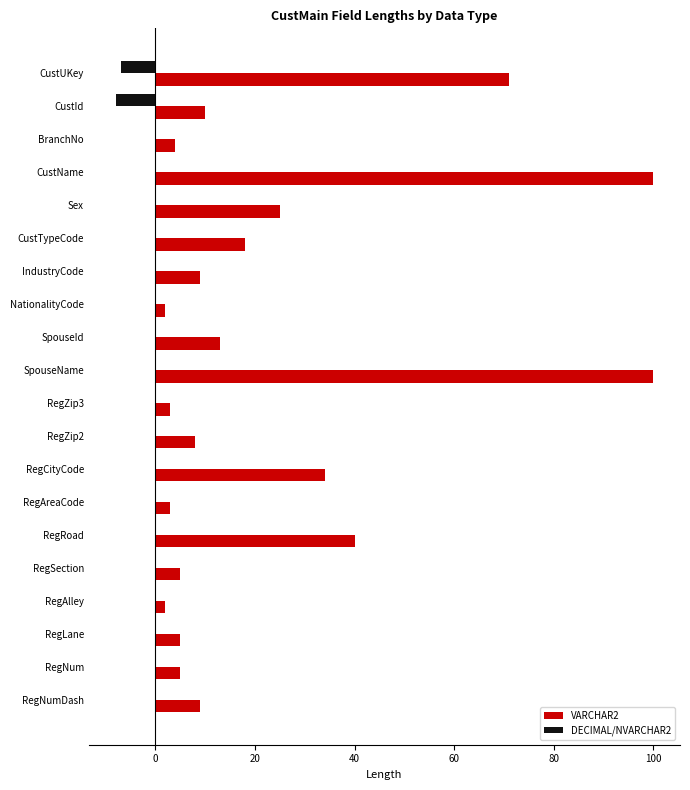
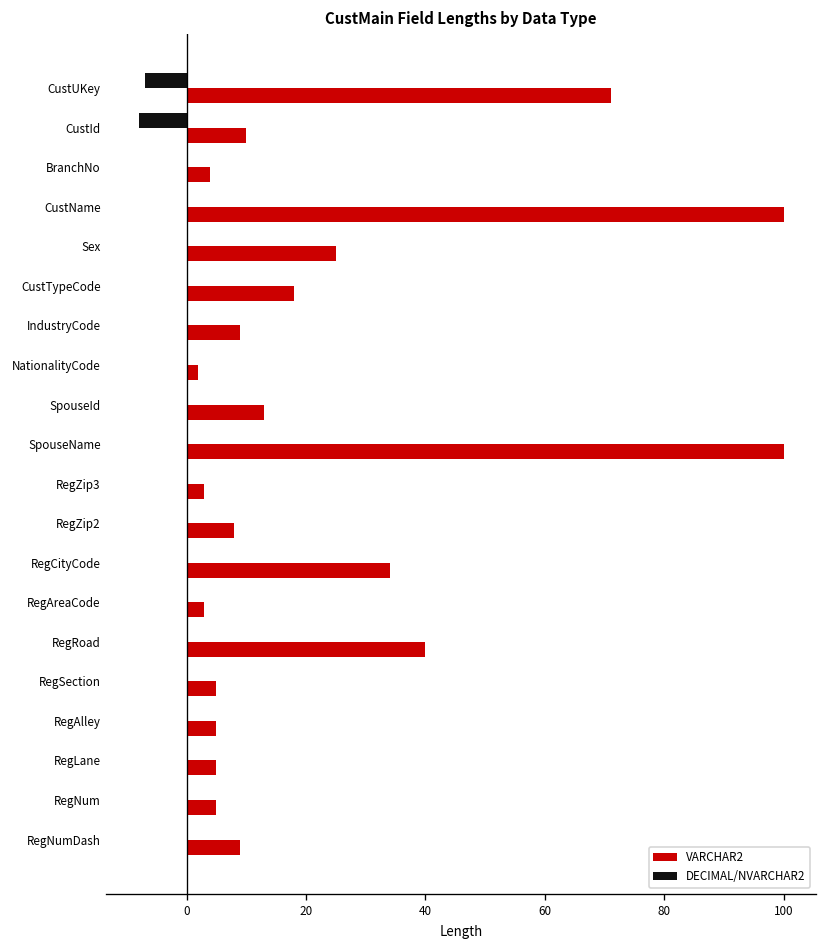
  {
    "VARCHAR2": {
      "CustUKey": 71,
      "CustId": 10,
      "BranchNo": 4,
      "CustName": 100,
      "Sex": 25,
      "CustTypeCode": 18,
      "IndustryCode": 9,
      "NationalityCode": 2,
      "SpouseId": 13,
      "SpouseName": 100,
      "RegZip3": 3,
      "RegZip2": 8,
      "RegCityCode": 34,
      "RegAreaCode": 3,
      "RegRoad": 40,
      "RegSection": 5,
-     "RegAlley": 2,
+     "RegAlley": 5,
      "RegLane": 5,
      "RegNum": 5,
      "RegNumDash": 9
    },
    "DECIMAL/NVARCHAR2": {
      "CustUKey": -7,
      "CustId": -8,
      "BranchNo": 0,
      "CustName": 0,
      "Sex": 0,
      "CustTypeCode": 0,
      "IndustryCode": 0,
      "NationalityCode": 0,
      "SpouseId": 0,
      "SpouseName": 0,
      "RegZip3": 0,
      "RegZip2": 0,
      "RegCityCode": 0,
      "RegAreaCode": 0,
      "RegRoad": 0,
      "RegSection": 0,
      "RegAlley": 0,
      "RegLane": 0,
      "RegNum": 0,
      "RegNumDash": 0
    }
  }
